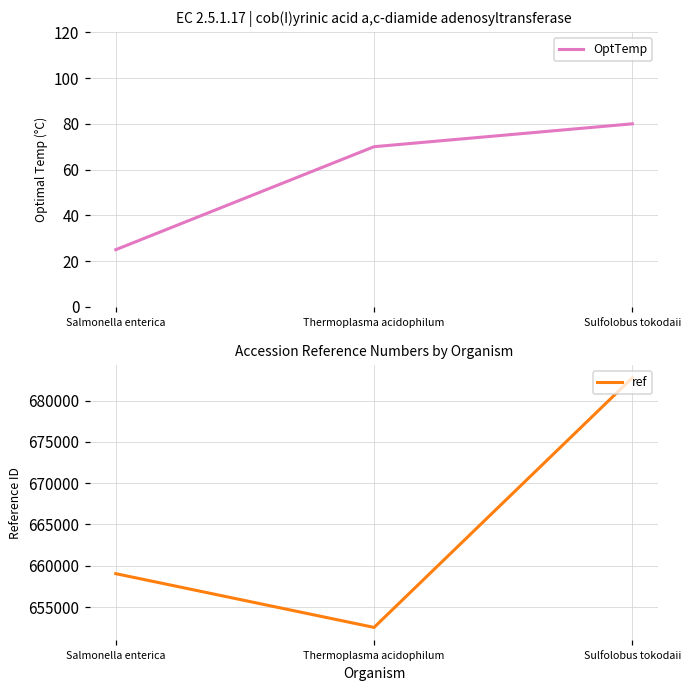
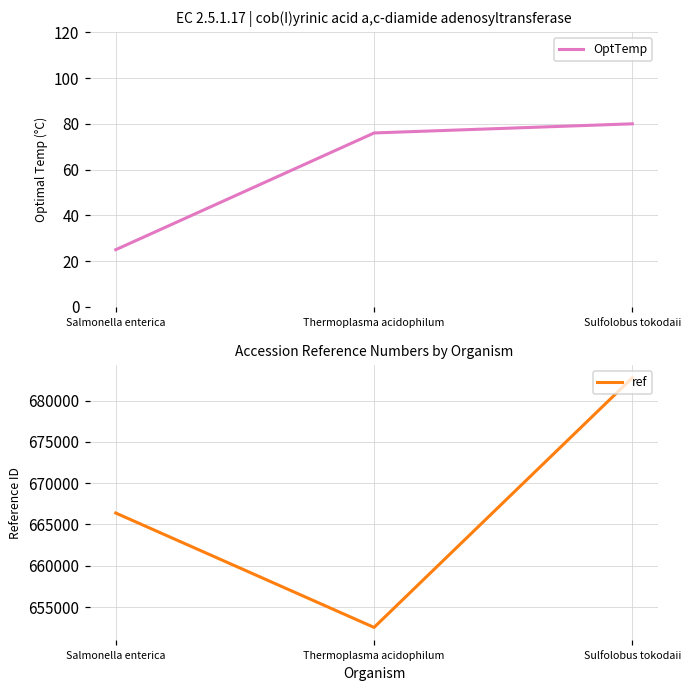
  {
    "EC 2.5.1.17 | cob(I)yrinic acid a,c-diamide adenosyltransferase": {
      "Salmonella enterica": 25,
-     "Thermoplasma acidophilum": 70,
+     "Thermoplasma acidophilum": 76,
      "Sulfolobus tokodaii": 80
    },
    "Accession Reference Numbers by Organism": {
-     "Salmonella enterica": 659000,
+     "Salmonella enterica": 666000,
      "Thermoplasma acidophilum": 653000
    }
  }
